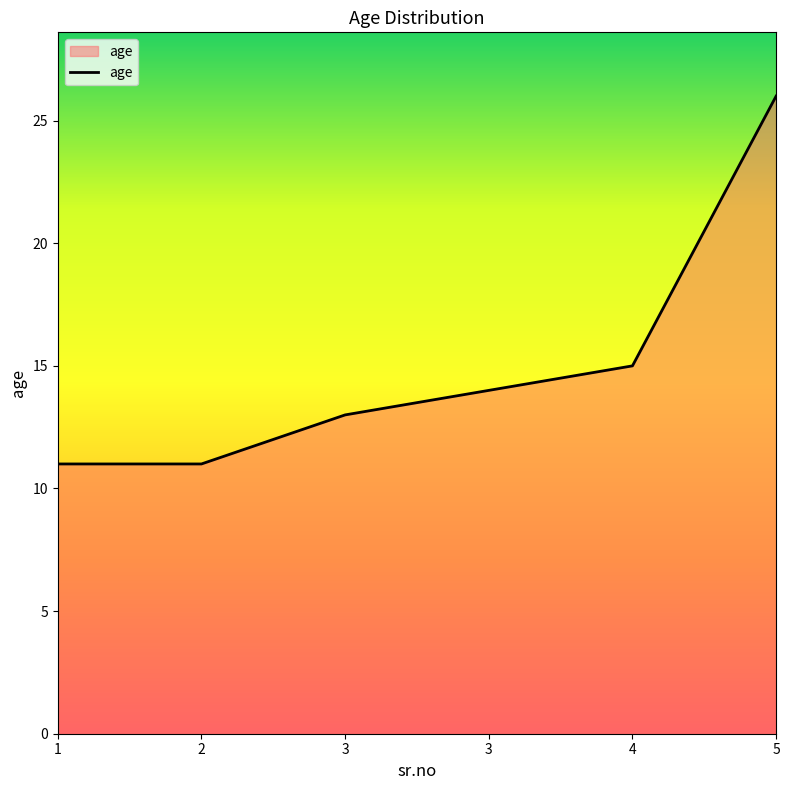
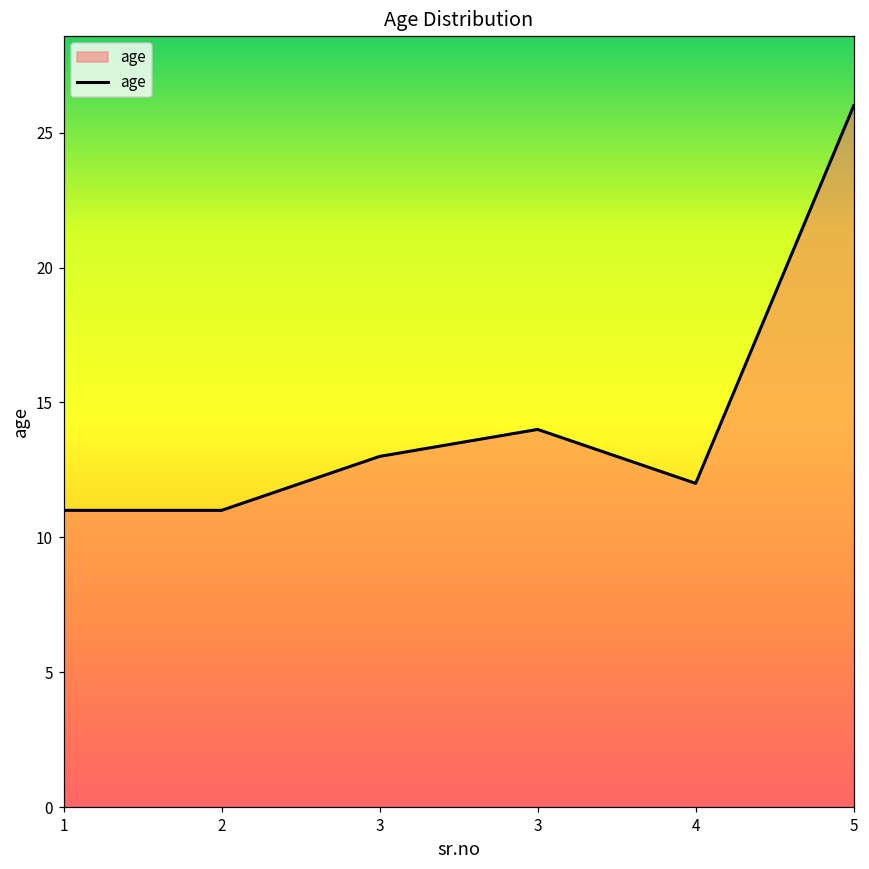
  {
    "1": 11,
    "2": 11,
-   "4": 15,
+   "4": 12,
    "5": 26
  }
